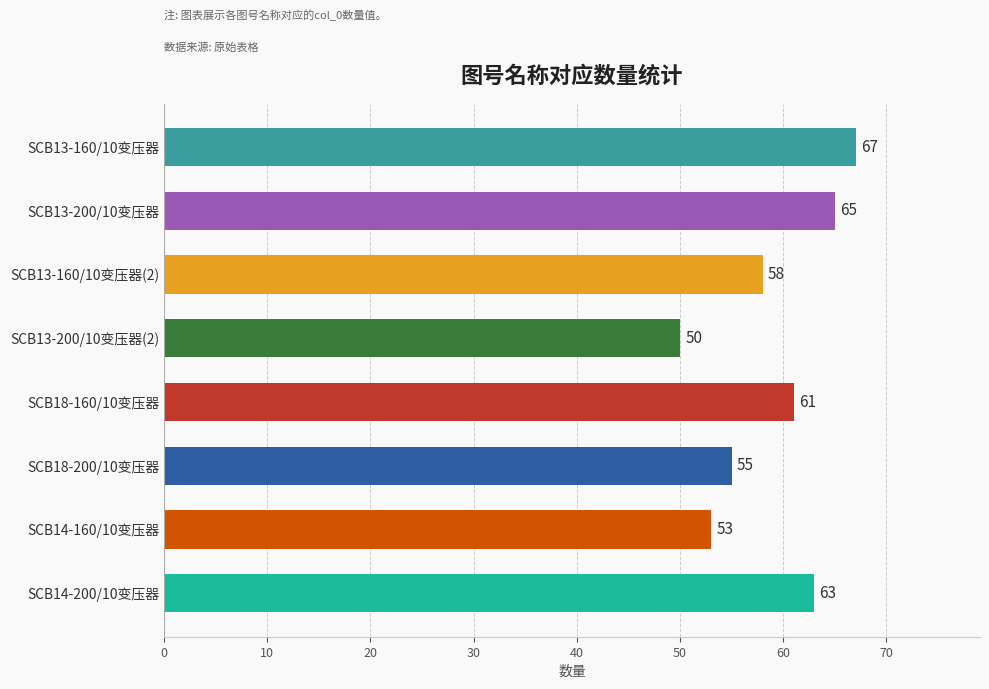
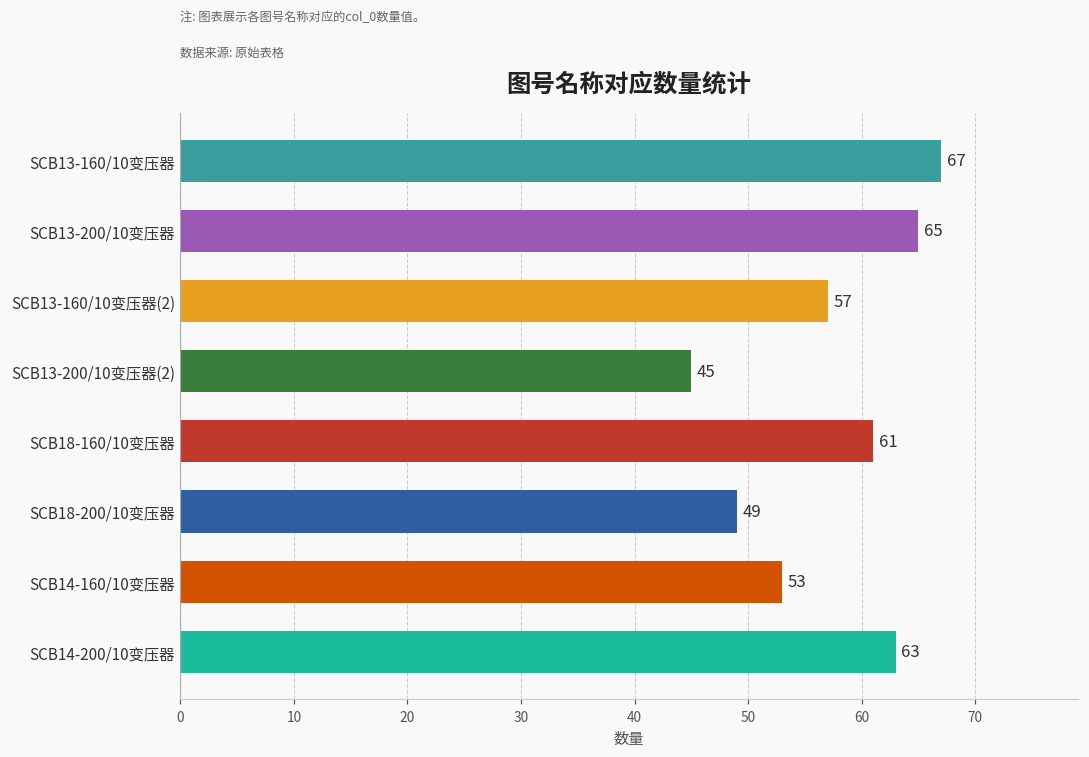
  {
    "SCB13-160/10变压器": 67,
    "SCB13-200/10变压器": 65,
-   "SCB13-160/10变压器(2)": 58,
-   "SCB13-200/10变压器(2)": 50,
+   "SCB13-160/10变压器(2)": 57,
+   "SCB13-200/10变压器(2)": 45,
    "SCB18-160/10变压器": 61,
-   "SCB18-200/10变压器": 55,
+   "SCB18-200/10变压器": 49,
    "SCB14-160/10变压器": 53,
    "SCB14-200/10变压器": 63
  }
